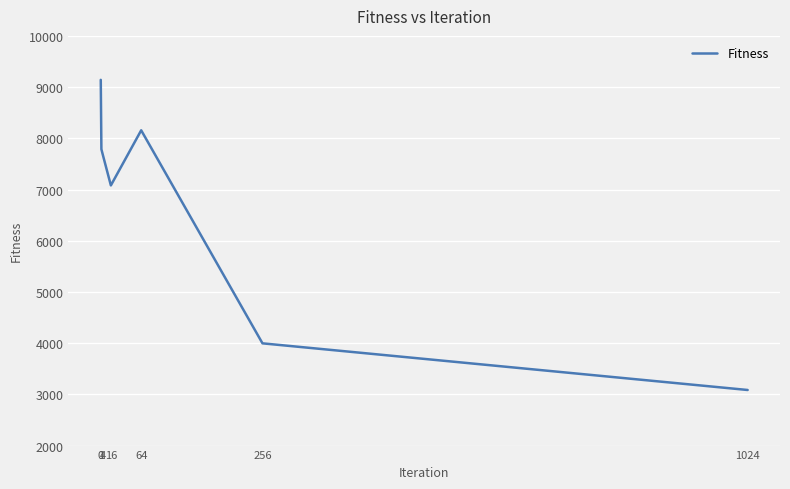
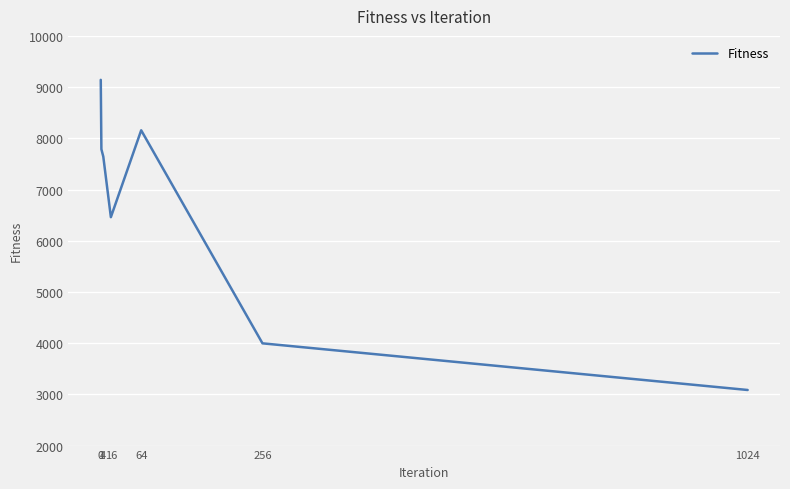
  {
-   "16": 7100,
+   "16": 6500,
    "64": 8200,
    "256": 4000,
    "1024": 3100
  }
